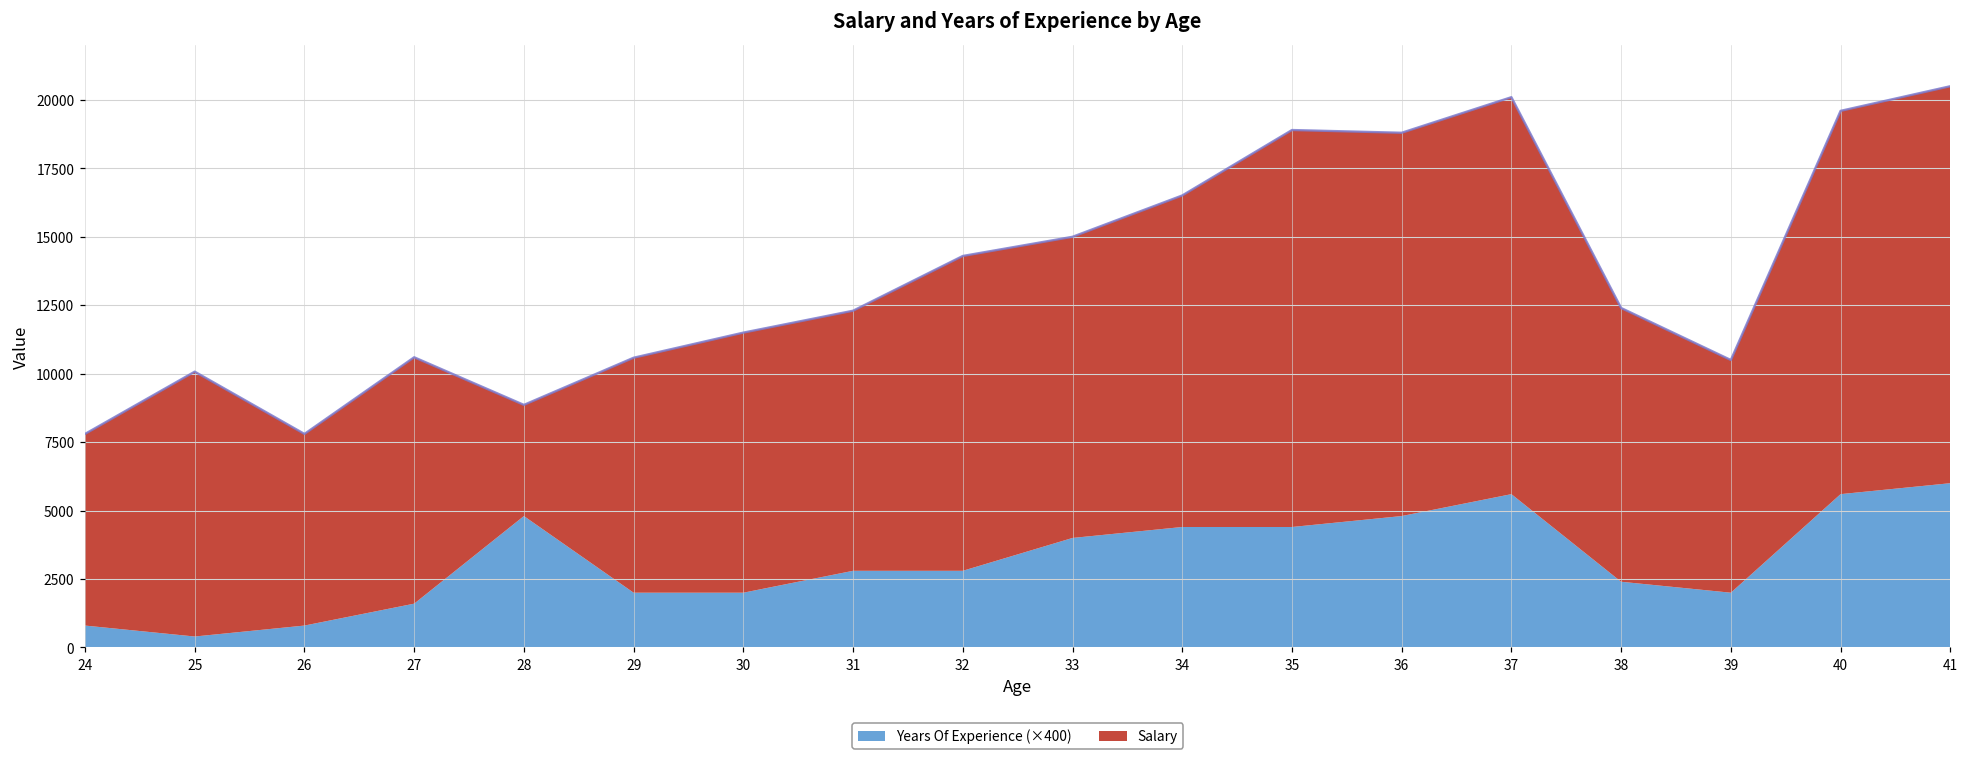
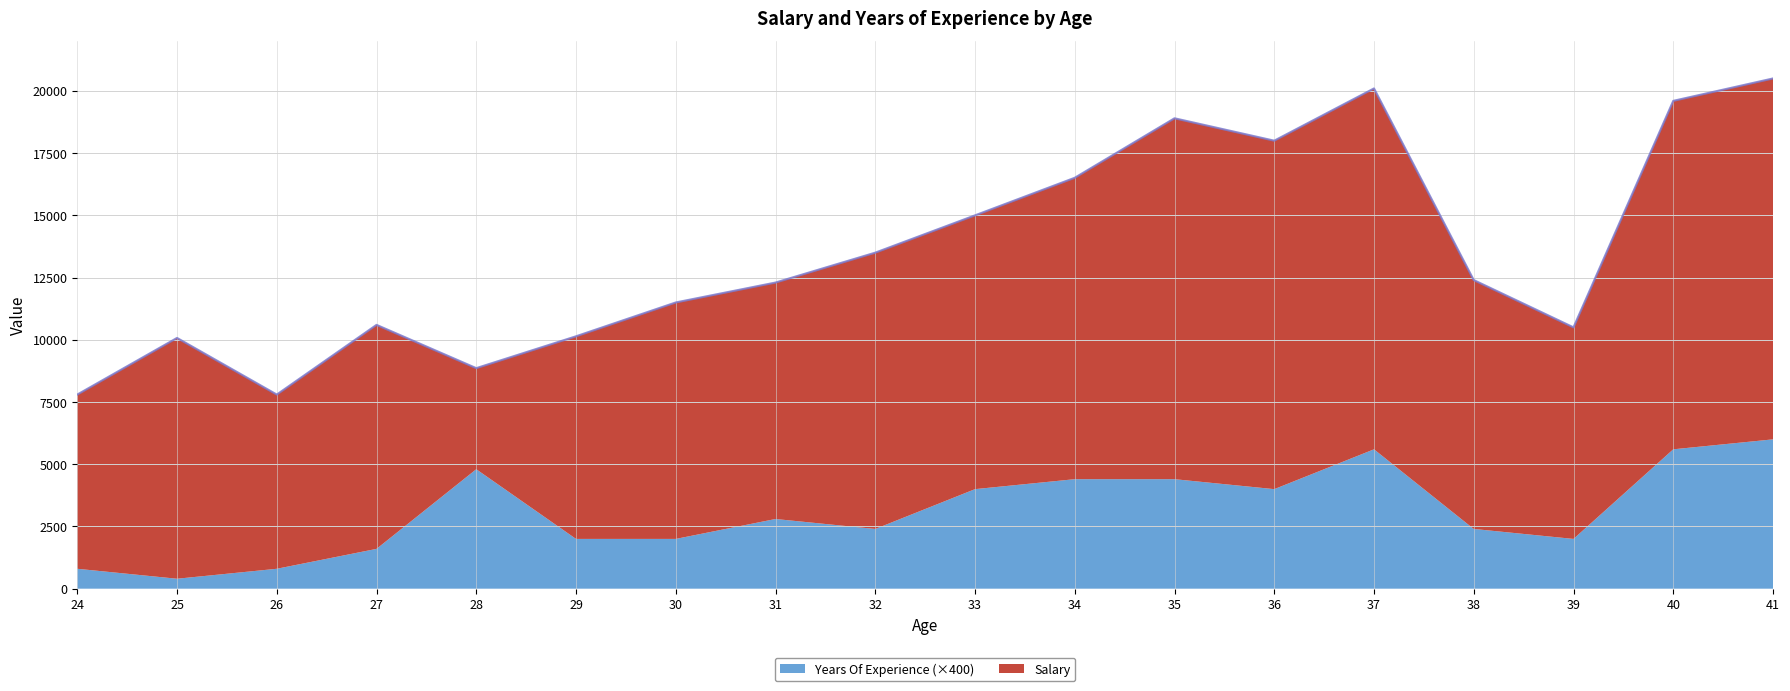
  {
    "Years Of Experience (×400)": {
      "24": 800,
      "25": 400,
      "26": 800,
      "27": 1600,
      "28": 4800,
      "29": 2000,
      "30": 2000,
      "31": 2800,
-     "32": 2800,
+     "32": 2400,
      "33": 4000,
      "34": 4400,
      "35": 4400,
-     "36": 4800,
+     "36": 4000,
      "37": 5600,
      "38": 2400,
      "39": 2000,
      "40": 5600,
      "41": 6000
    },
    "Salary": {
      "24": 7000,
      "25": 9700,
      "26": 7000,
      "27": 9000,
      "28": 4100,
-     "29": 8600,
+     "29": 8100,
      "30": 9500,
      "31": 9500,
-     "32": 11500,
+     "32": 11100,
      "33": 11000,
      "34": 12100,
      "35": 14500,
      "36": 14000,
      "37": 14500,
      "38": 10000,
      "39": 8500,
      "40": 14000,
      "41": 14500
    }
  }
